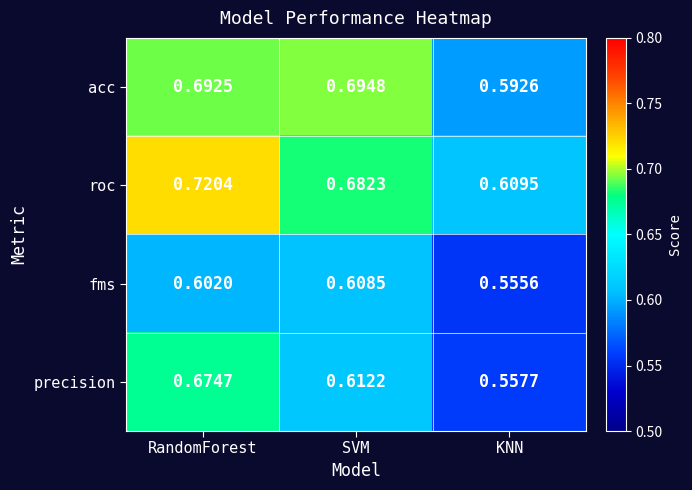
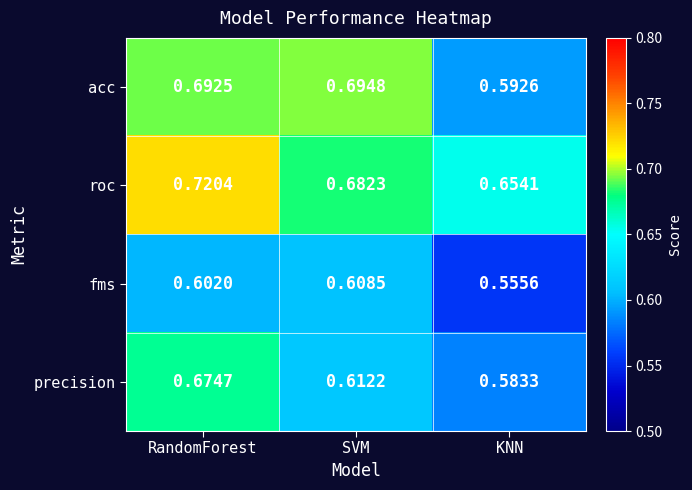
  {
    "acc": {
      "RandomForest": 0.6925,
      "SVM": 0.6948,
      "KNN": 0.5926
    },
    "roc": {
      "RandomForest": 0.7204,
      "SVM": 0.6823,
-     "KNN": 0.6095
+     "KNN": 0.6541
    },
    "fms": {
      "RandomForest": 0.6020,
      "SVM": 0.6085,
      "KNN": 0.5556
    },
    "precision": {
      "RandomForest": 0.6747,
      "SVM": 0.6122,
-     "KNN": 0.5577
+     "KNN": 0.5833
    }
  }
